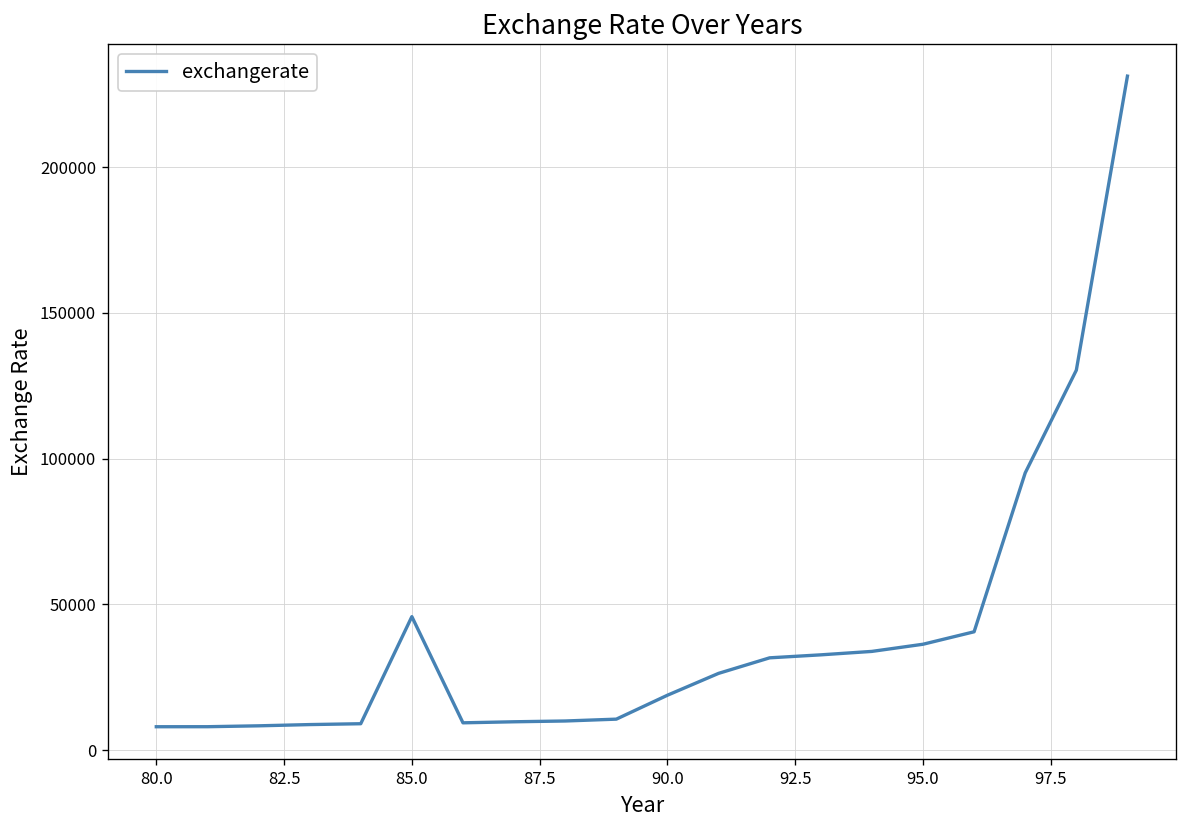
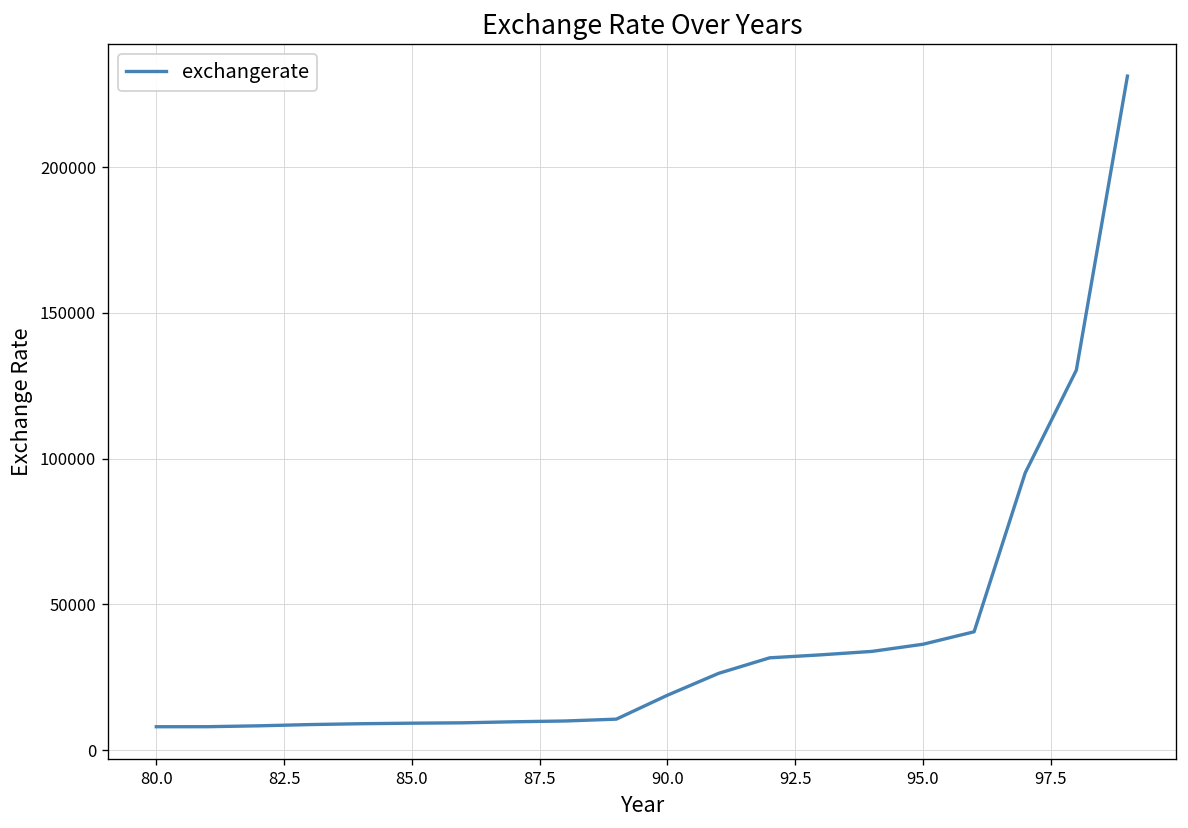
  {
    "80.0": 8000,
-   "85.0": 46000,
+   "85.0": 9000,
    "90.0": 19000,
    "95.0": 36000
  }
